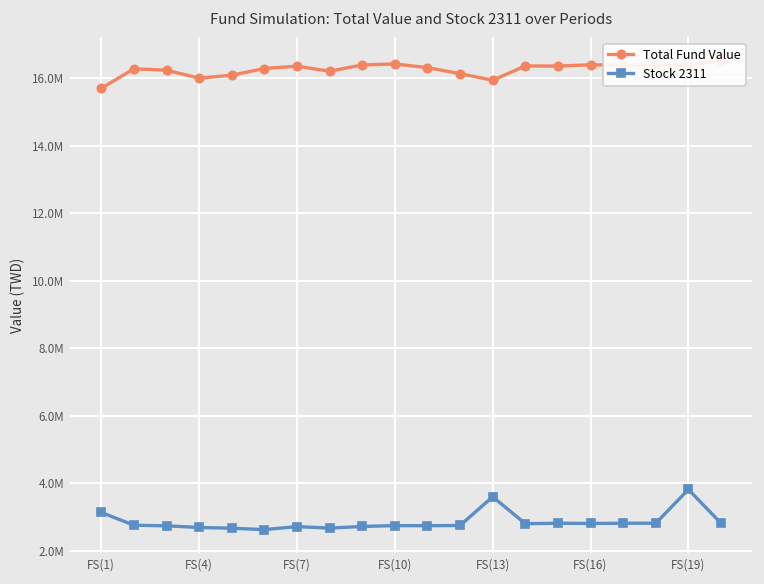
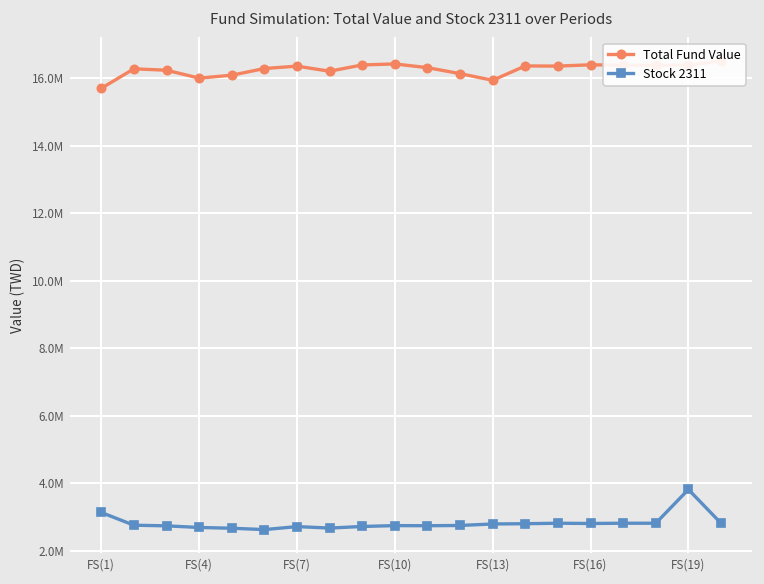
  {
    "Total Fund Value": {
      "FS(1)": 15700000,
      "FS(4)": 16000000,
      "FS(7)": 16400000,
      "FS(10)": 16400000,
      "FS(13)": 15900000,
      "FS(16)": 16400000
    },
    "Stock 2311": {
      "FS(1)": 3100000,
      "FS(4)": 2700000,
      "FS(7)": 2700000,
      "FS(10)": 2700000,
-     "FS(13)": 3600000,
+     "FS(13)": 2800000,
      "FS(16)": 2800000,
      "FS(19)": 3800000
    }
  }
